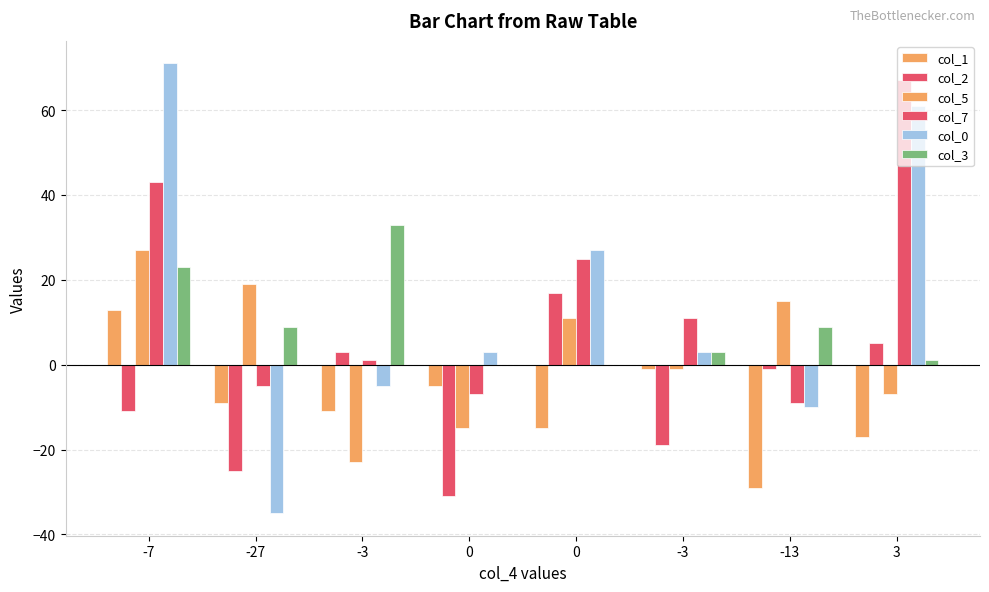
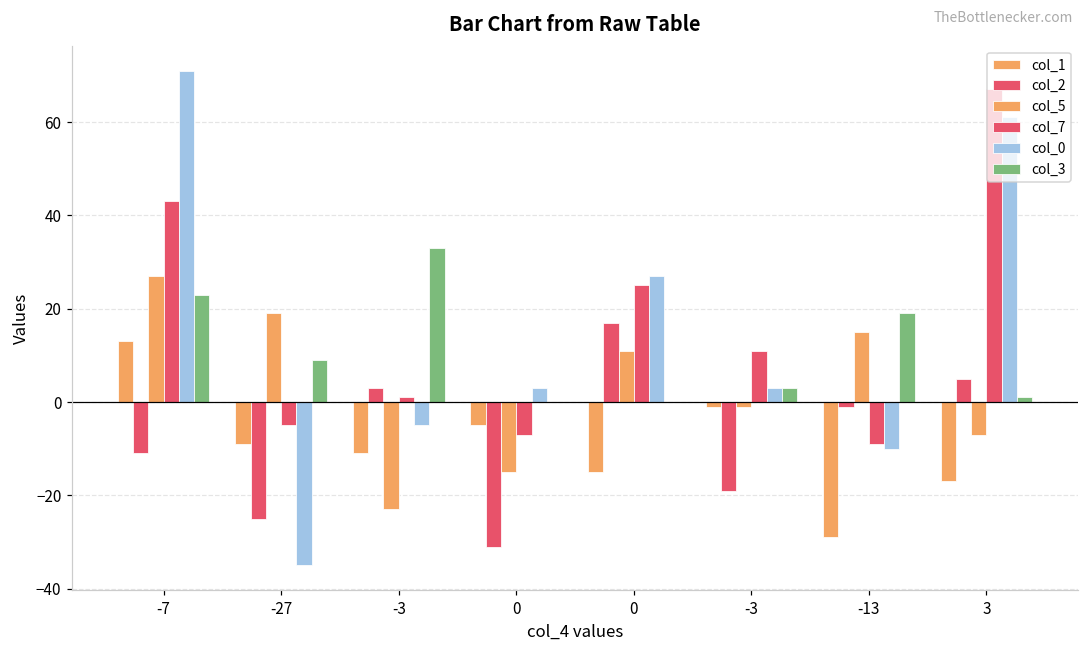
  {
    "col_0": {
      "-7": 71,
      "-27": -35,
      "-13": -10
    },
    "col_3": {
      "-7": 23,
      "-27": 9,
-     "-13": 9,
+     "-13": 19,
      "3": 1
    }
  }
